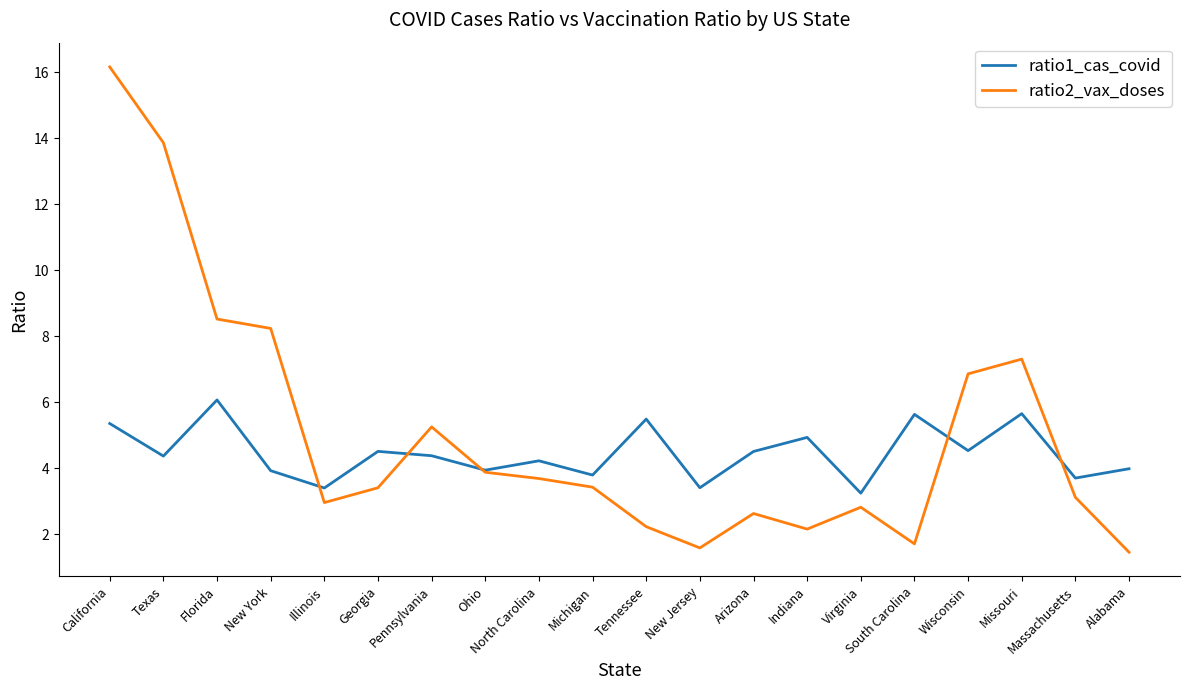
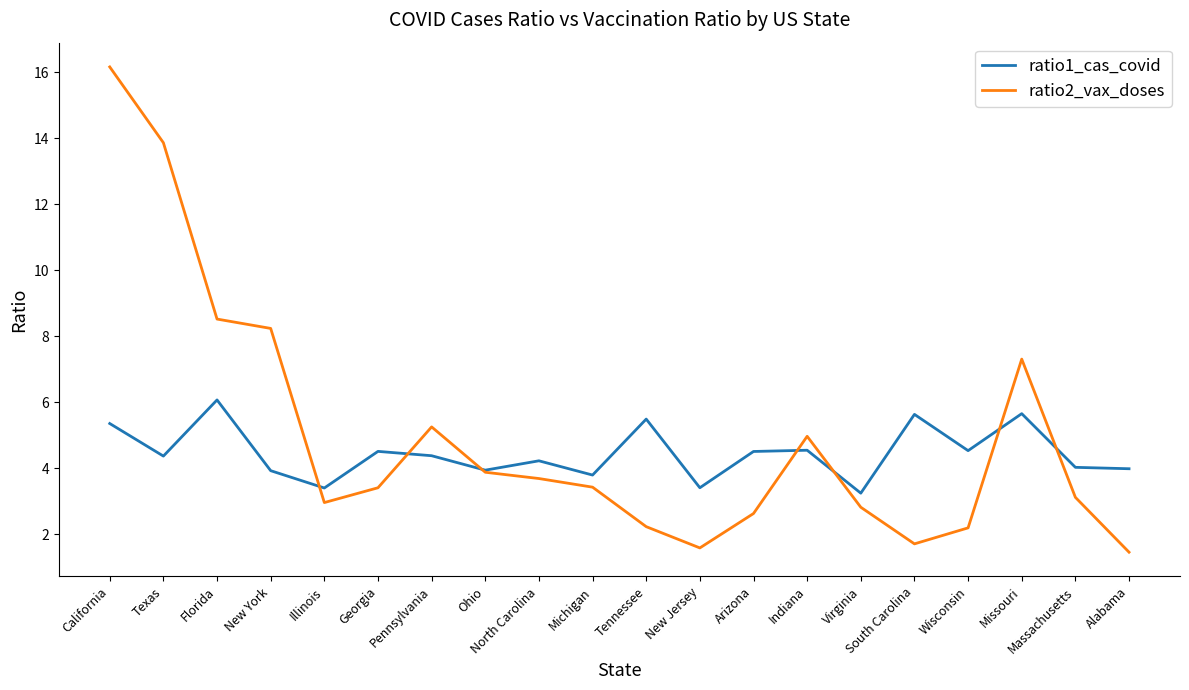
  {
    "ratio1_cas_covid": {
      "California": 5.4,
      "Texas": 4.4,
      "Florida": 6.1,
      "New York": 3.9,
      "Illinois": 3.4,
      "Georgia": 4.5,
      "Pennsylvania": 4.4,
      "North Carolina": 4.2,
      "Michigan": 3.8,
      "Tennessee": 5.5,
      "New Jersey": 3.4,
      "Arizona": 4.5,
-     "Indiana": 4.9,
+     "Indiana": 4.5,
      "Virginia": 3.2,
      "South Carolina": 5.6,
      "Wisconsin": 4.5,
      "Missouri": 5.7,
-     "Massachusetts": 3.7,
+     "Massachusetts": 4.0,
      "Alabama": 4.0
    },
    "ratio2_vax_doses": {
      "California": 16.2,
      "Texas": 13.9,
      "Florida": 8.5,
      "New York": 8.2,
      "Illinois": 3.0,
      "Georgia": 3.4,
      "Pennsylvania": 5.3,
      "North Carolina": 3.7,
      "Michigan": 3.4,
      "Tennessee": 2.2,
      "New Jersey": 1.6,
      "Arizona": 2.6,
-     "Indiana": 2.2,
+     "Indiana": 5.0,
      "Virginia": 2.8,
      "South Carolina": 1.7,
-     "Wisconsin": 6.9,
+     "Wisconsin": 2.2,
      "Missouri": 7.3,
      "Massachusetts": 3.1,
      "Alabama": 1.5
    }
  }
